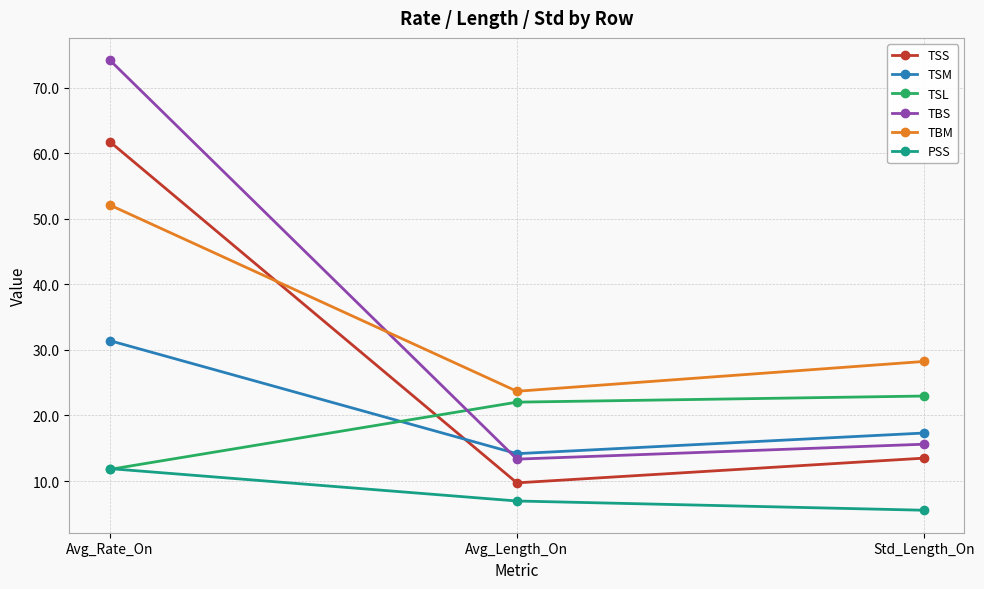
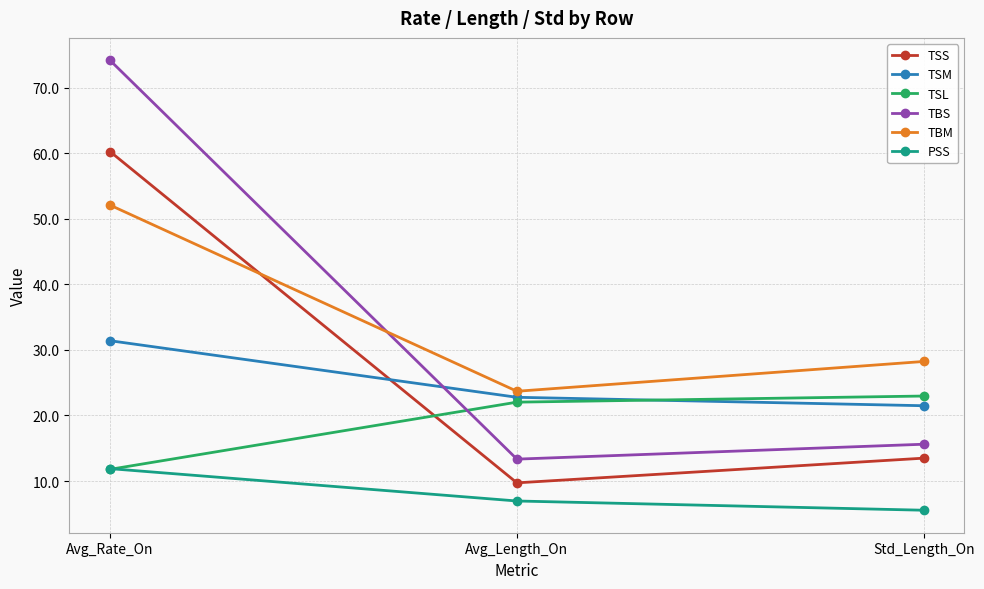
  {
    "TSS": {
-     "Avg_Rate_On": 62,
+     "Avg_Rate_On": 60,
      "Avg_Length_On": 10,
      "Std_Length_On": 13
    },
    "TSM": {
      "Avg_Rate_On": 31,
-     "Avg_Length_On": 14,
-     "Std_Length_On": 17
+     "Avg_Length_On": 23,
+     "Std_Length_On": 21
    },
    "TBS": {
      "Avg_Rate_On": 74,
      "Avg_Length_On": 13,
      "Std_Length_On": 16
    },
    "TBM": {
      "Avg_Rate_On": 52,
      "Avg_Length_On": 24,
      "Std_Length_On": 28
    }
  }
